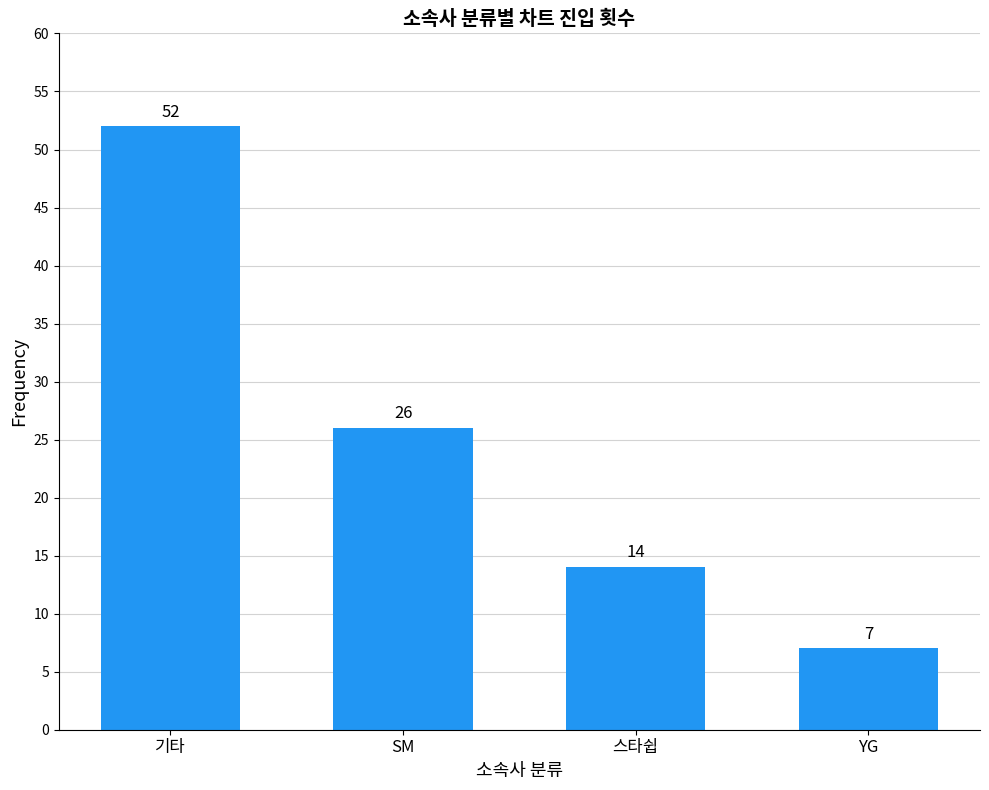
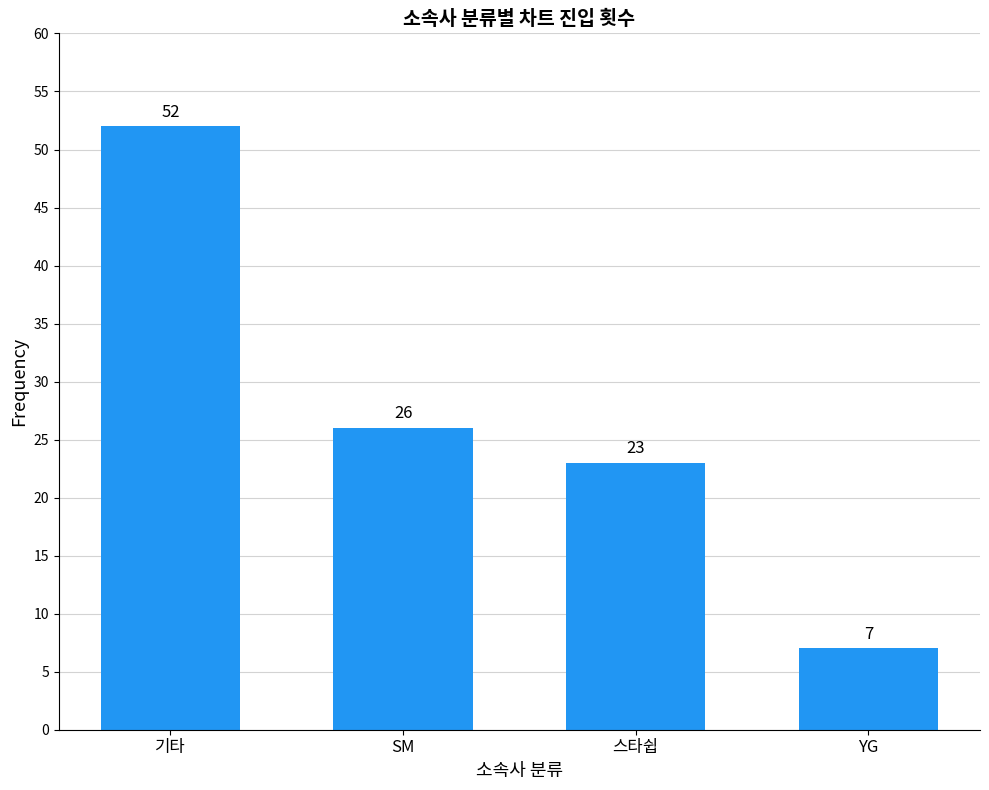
  {
    "기타": 52,
    "SM": 26,
-   "스타쉽": 14,
+   "스타쉽": 23,
    "YG": 7
  }
